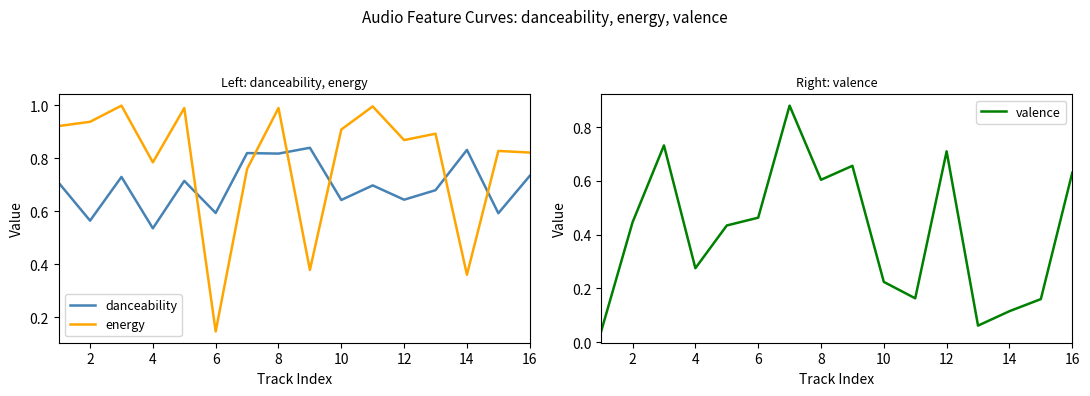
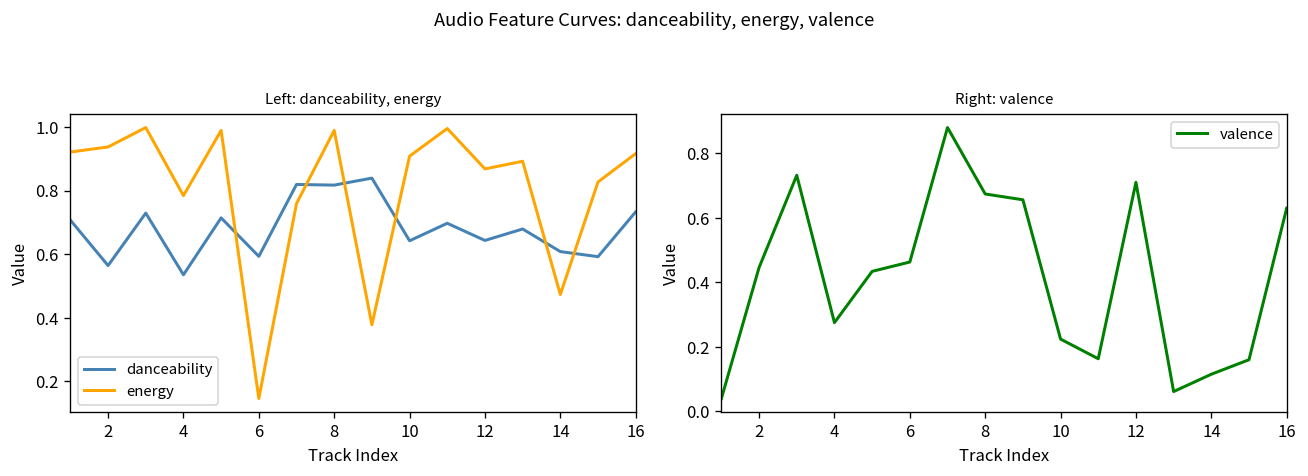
  {
    "Left: danceability, energy": {
      "danceability": {
        "2": 0.56,
        "4": 0.54,
        "6": 0.59,
        "8": 0.82,
        "10": 0.64,
        "12": 0.64,
-       "14": 0.83,
+       "14": 0.61,
        "16": 0.73
      },
      "energy": {
        "2": 0.94,
        "4": 0.78,
        "6": 0.15,
        "8": 0.99,
        "10": 0.91,
        "12": 0.87,
-       "14": 0.36,
-       "16": 0.82
+       "14": 0.47,
+       "16": 0.92
      }
    },
    "Right: valence": {
      "2": 0.45,
      "4": 0.28,
      "6": 0.46,
-     "8": 0.60,
+     "8": 0.67,
      "10": 0.22,
      "12": 0.71,
      "14": 0.12,
      "16": 0.63
    }
  }
